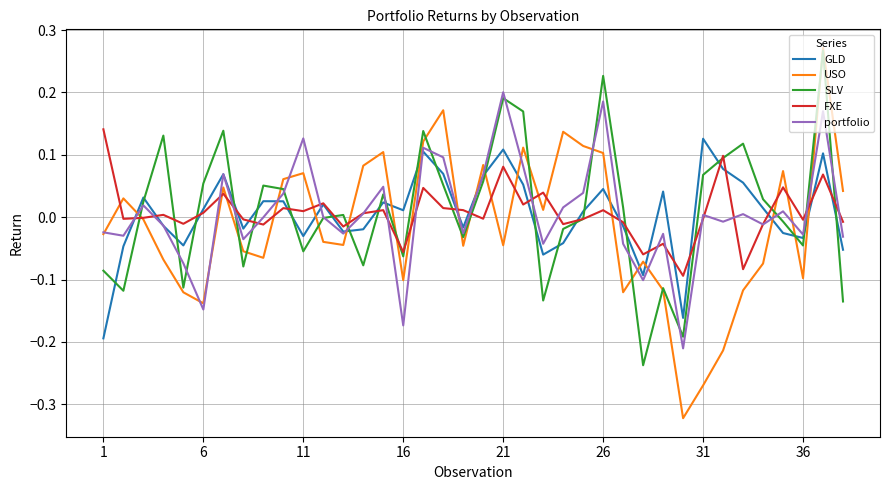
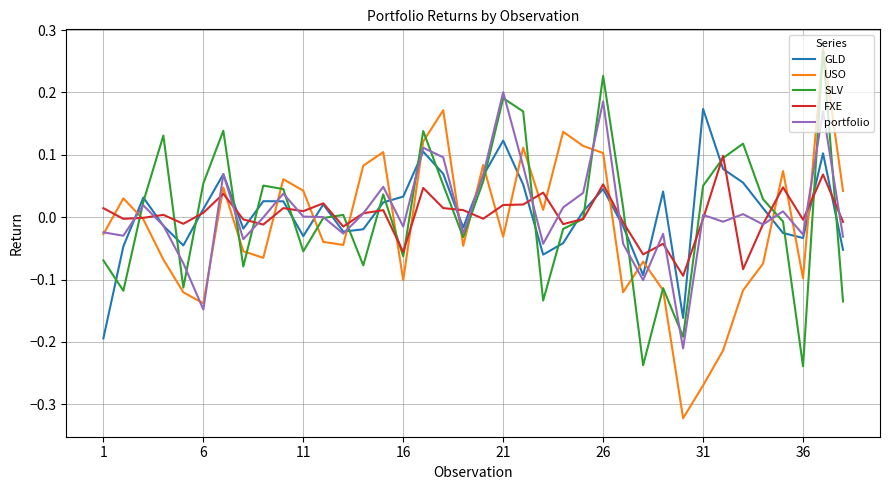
  {
    "GLD": {
      "1": -0.19,
      "6": 0.01,
      "11": -0.03,
-     "16": 0.01,
-     "21": 0.11,
+     "16": 0.03,
+     "21": 0.12,
      "26": 0.05,
-     "31": 0.13,
+     "31": 0.17,
      "36": -0.03
    },
    "USO": {
      "6": -0.14,
-     "11": 0.07,
+     "11": 0.04,
      "16": -0.10,
-     "21": -0.05,
+     "21": -0.03,
      "26": 0.10,
      "31": -0.27,
      "36": -0.10
    },
    "SLV": {
-     "1": -0.09,
+     "1": -0.07,
      "6": 0.05,
      "11": -0.05,
      "16": -0.06,
      "21": 0.19,
      "26": 0.23,
-     "31": 0.07,
-     "36": -0.05
+     "31": 0.05,
+     "36": -0.24
    },
    "FXE": {
-     "1": 0.14,
+     "1": 0.01,
      "6": 0.01,
      "11": 0.01,
      "16": -0.06,
-     "21": 0.08,
-     "26": 0.01,
+     "21": 0.02,
+     "26": 0.05,
      "31": 0.00,
      "36": 0.00
    },
    "portfolio": {
      "6": -0.15,
-     "11": 0.13,
-     "16": -0.17,
+     "11": 0.00,
+     "16": -0.02,
      "21": 0.20,
      "26": 0.19,
      "31": 0.00,
      "36": -0.03
    }
  }
